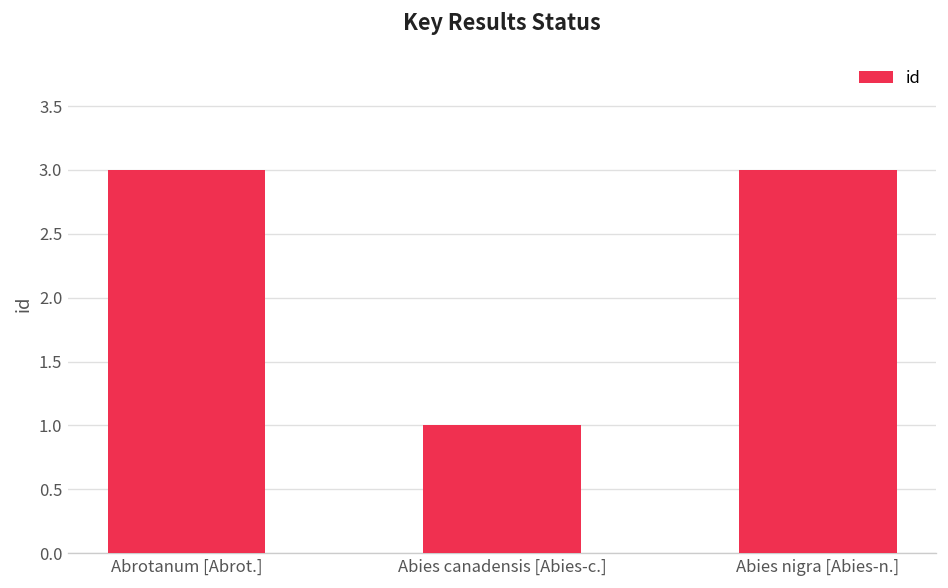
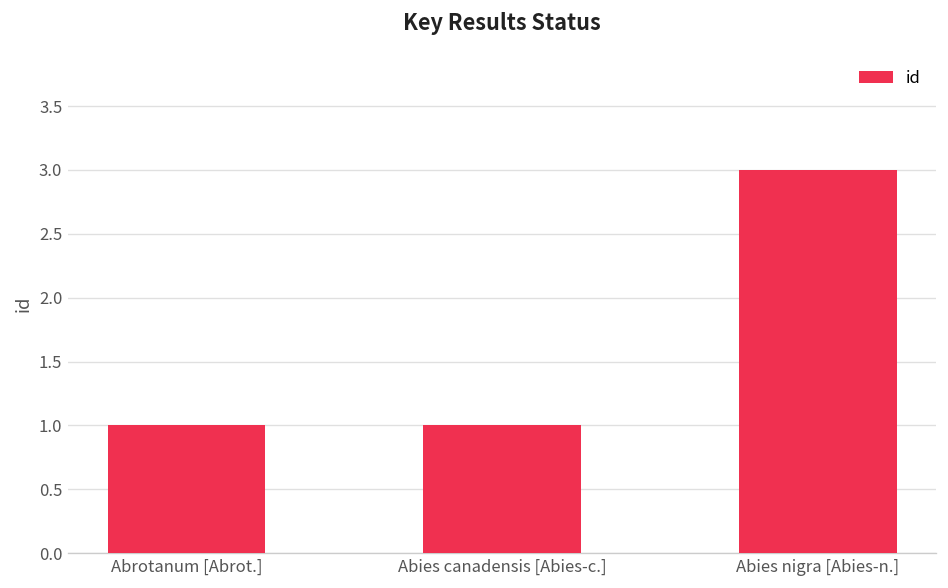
  {
-   "Abrotanum [Abrot.]": 3,
+   "Abrotanum [Abrot.]": 1,
    "Abies canadensis [Abies-c.]": 1,
    "Abies nigra [Abies-n.]": 3
  }
